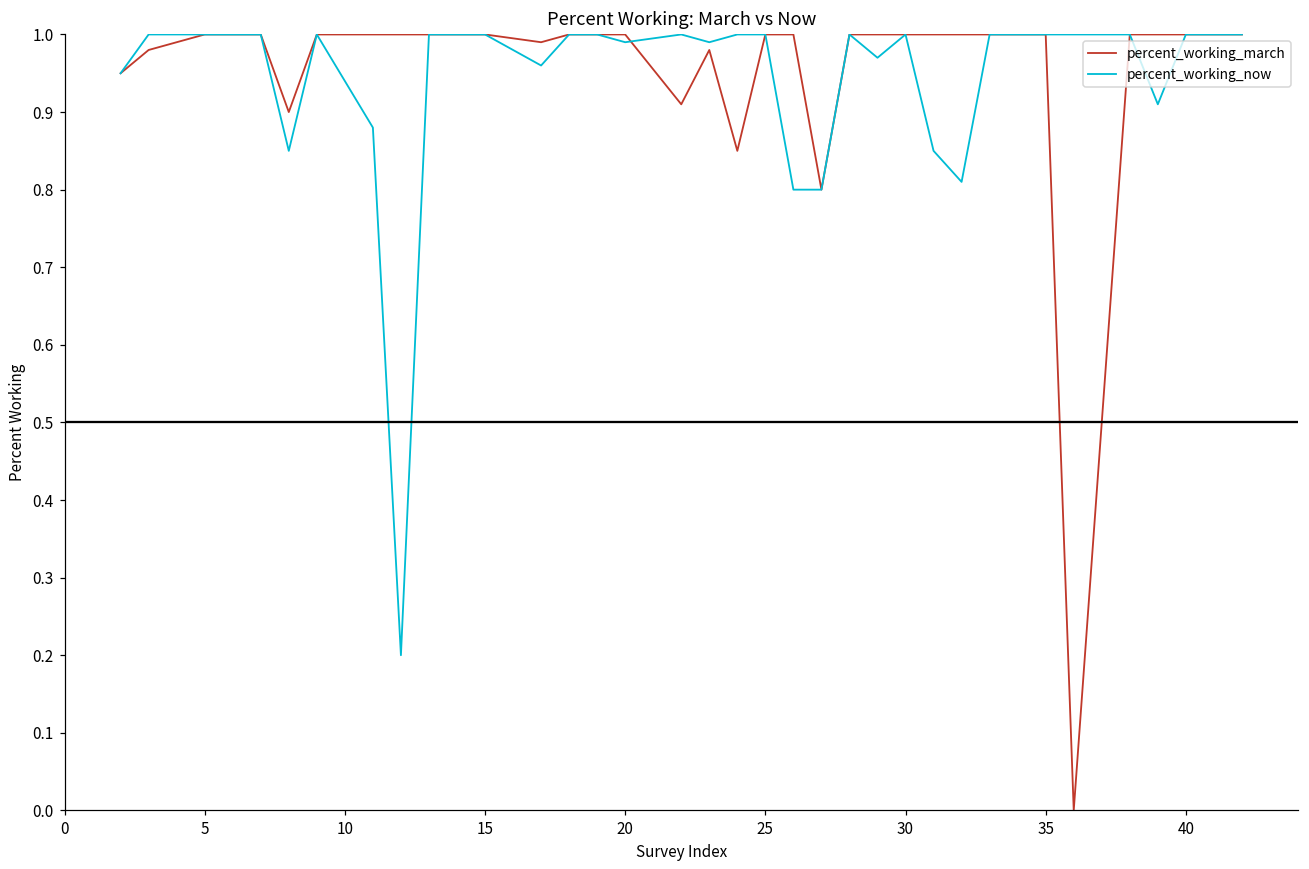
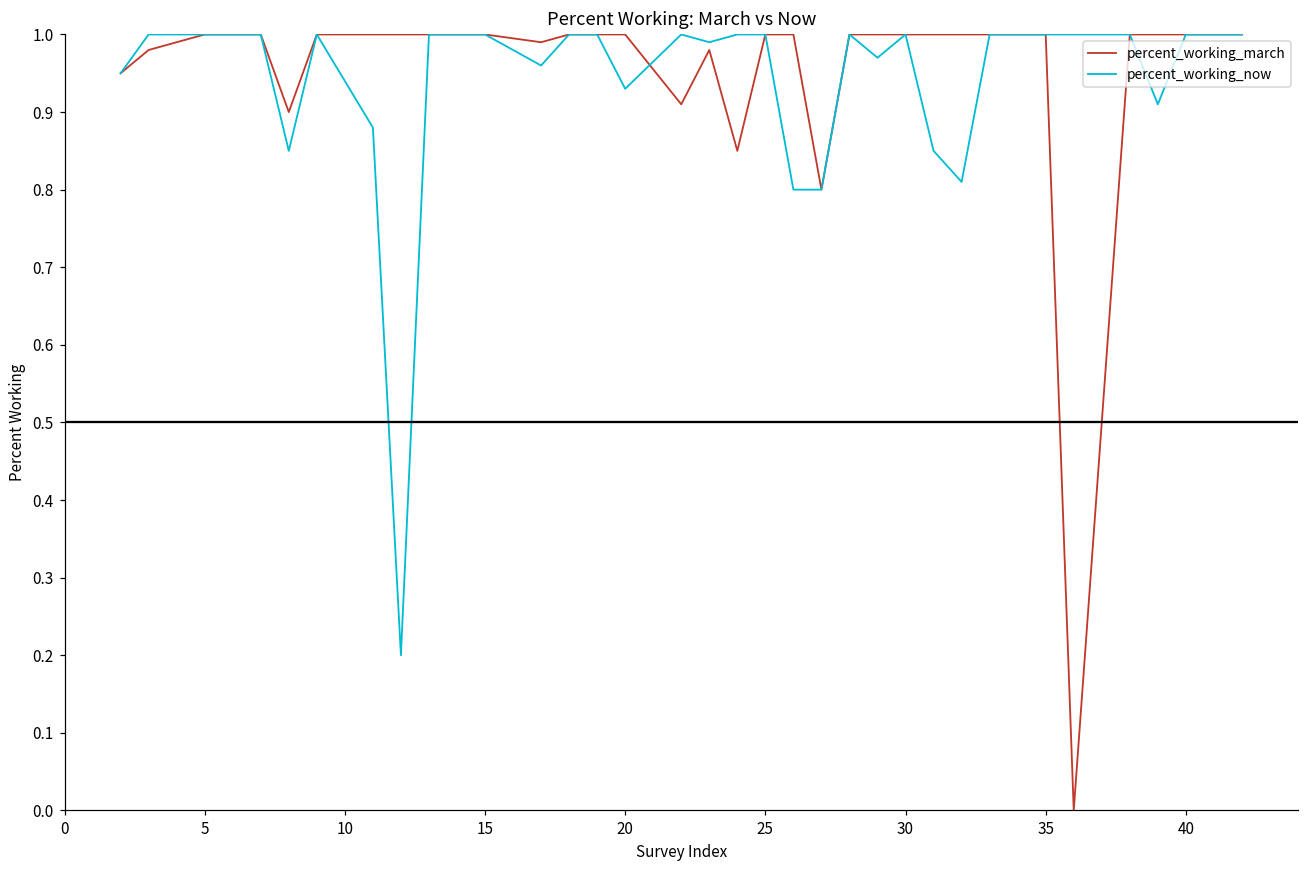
  {
    "percent_working_march": {
      "20": 1.00
    },
    "percent_working_now": {
-     "20": 0.99
+     "20": 0.93
    }
  }
